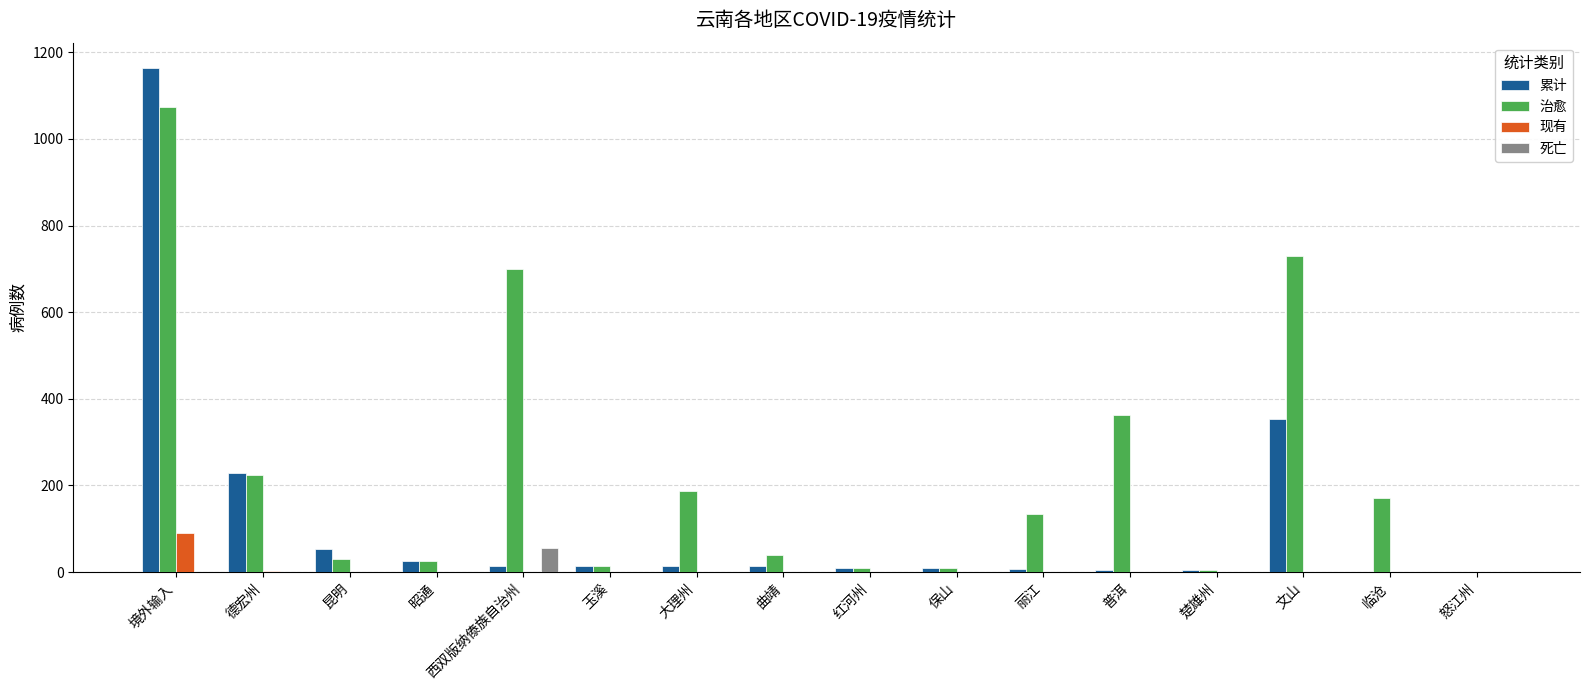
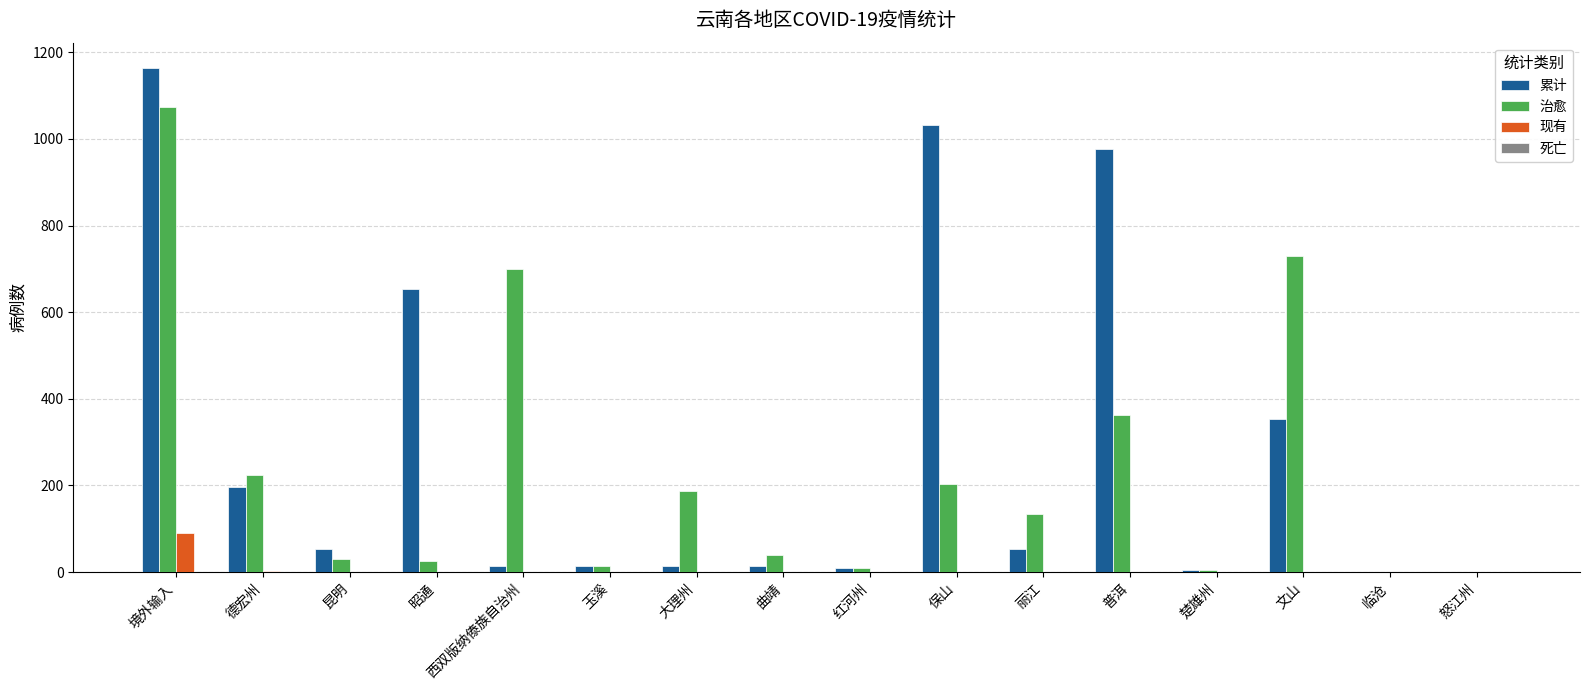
  {
    "累计": {
      "境外输入": 1160,
-     "德宏州": 230,
+     "德宏州": 200,
      "昆明": 50,
-     "昭通": 30,
+     "昭通": 650,
      "西双版纳傣族自治州": 20,
      "玉溪": 10,
      "大理州": 10,
      "曲靖": 10,
      "红河州": 10,
-     "保山": 10,
-     "丽江": 10,
-     "普洱": 0,
+     "保山": 1030,
+     "丽江": 50,
+     "普洱": 980,
      "文山": 350,
      "怒江州": 0
    },
    "治愈": {
      "境外输入": 1070,
      "德宏州": 230,
      "昆明": 30,
      "昭通": 30,
      "西双版纳傣族自治州": 700,
      "玉溪": 10,
      "大理州": 190,
      "曲靖": 40,
      "红河州": 10,
-     "保山": 10,
+     "保山": 200,
      "丽江": 140,
      "普洱": 360,
      "文山": 730,
-     "临沧": 170,
+     "临沧": 0,
      "怒江州": 0
    },
    "现有": {
      "境外输入": 90,
      "昆明": 0,
      "昭通": 0,
      "西双版纳傣族自治州": 0,
      "玉溪": 0,
      "大理州": 0,
      "曲靖": 0,
      "红河州": 0,
      "保山": 0,
      "丽江": 0,
      "普洱": 0,
      "楚雄州": 0,
      "文山": 0,
      "临沧": 0,
      "怒江州": 0
    },
    "死亡": {
      "境外输入": 0,
      "德宏州": 0,
      "昆明": 0,
      "昭通": 0,
-     "西双版纳傣族自治州": 60,
+     "西双版纳傣族自治州": 0,
      "大理州": 0,
      "曲靖": 0,
      "红河州": 0,
      "保山": 0,
      "丽江": 0,
      "普洱": 0,
      "楚雄州": 0,
      "文山": 0,
      "临沧": 0,
      "怒江州": 0
    }
  }
